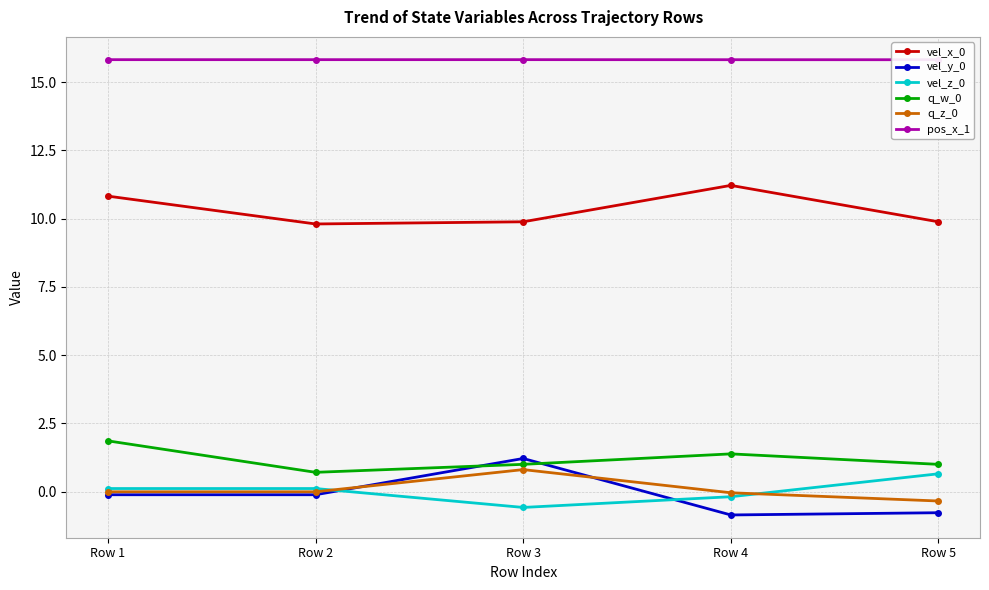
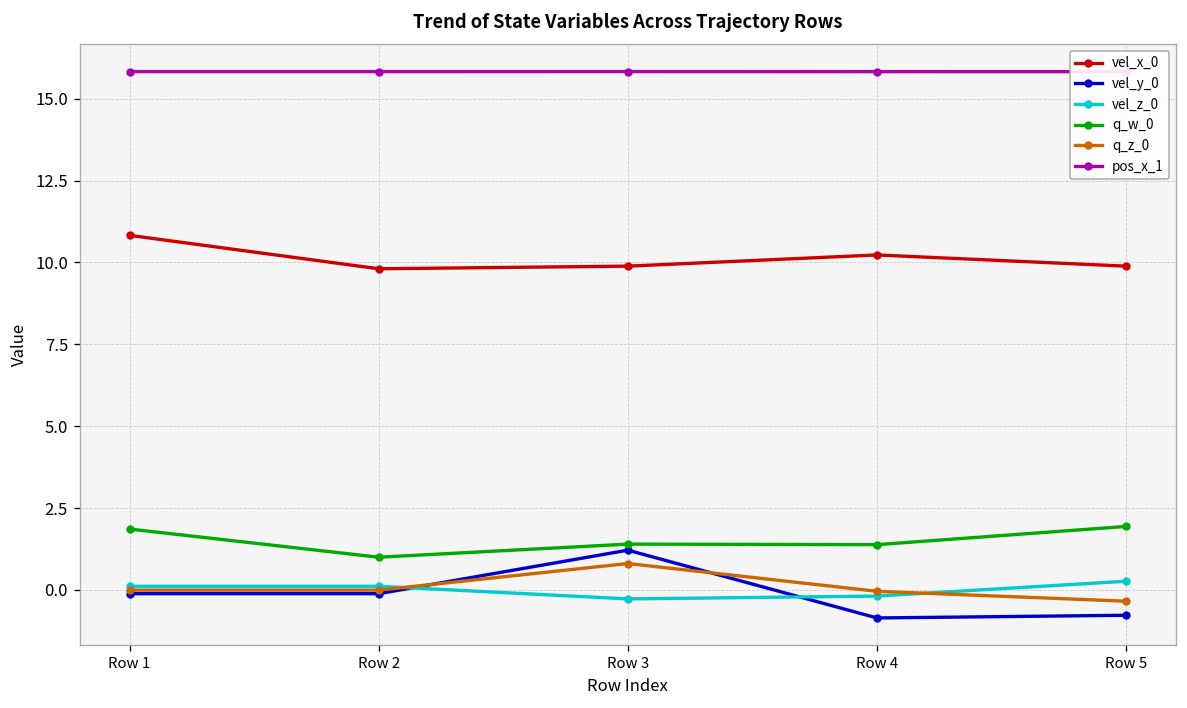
  {
    "vel_x_0": {
      "Row 1": 10.8,
      "Row 2": 9.8,
      "Row 3": 9.9,
-     "Row 4": 11.2,
+     "Row 4": 10.2,
      "Row 5": 9.9
    },
    "vel_y_0": {
      "Row 1": -0.1,
      "Row 2": -0.1,
      "Row 3": 1.2,
      "Row 4": -0.9,
      "Row 5": -0.8
    },
    "vel_z_0": {
      "Row 1": 0.1,
      "Row 2": 0.1,
-     "Row 3": -0.6,
+     "Row 3": -0.3,
      "Row 4": -0.2,
-     "Row 5": 0.7
+     "Row 5": 0.3
    },
    "q_w_0": {
      "Row 1": 1.9,
-     "Row 2": 0.7,
-     "Row 3": 1.0,
+     "Row 2": 1.0,
+     "Row 3": 1.4,
      "Row 4": 1.4,
-     "Row 5": 1.0
+     "Row 5": 1.9
    },
    "q_z_0": {
      "Row 1": 0.0,
      "Row 2": 0.0,
      "Row 3": 0.8,
      "Row 4": 0.0,
      "Row 5": -0.3
    },
    "pos_x_1": {
      "Row 1": 15.8,
      "Row 2": 15.8,
      "Row 3": 15.8,
      "Row 4": 15.8
    }
  }
